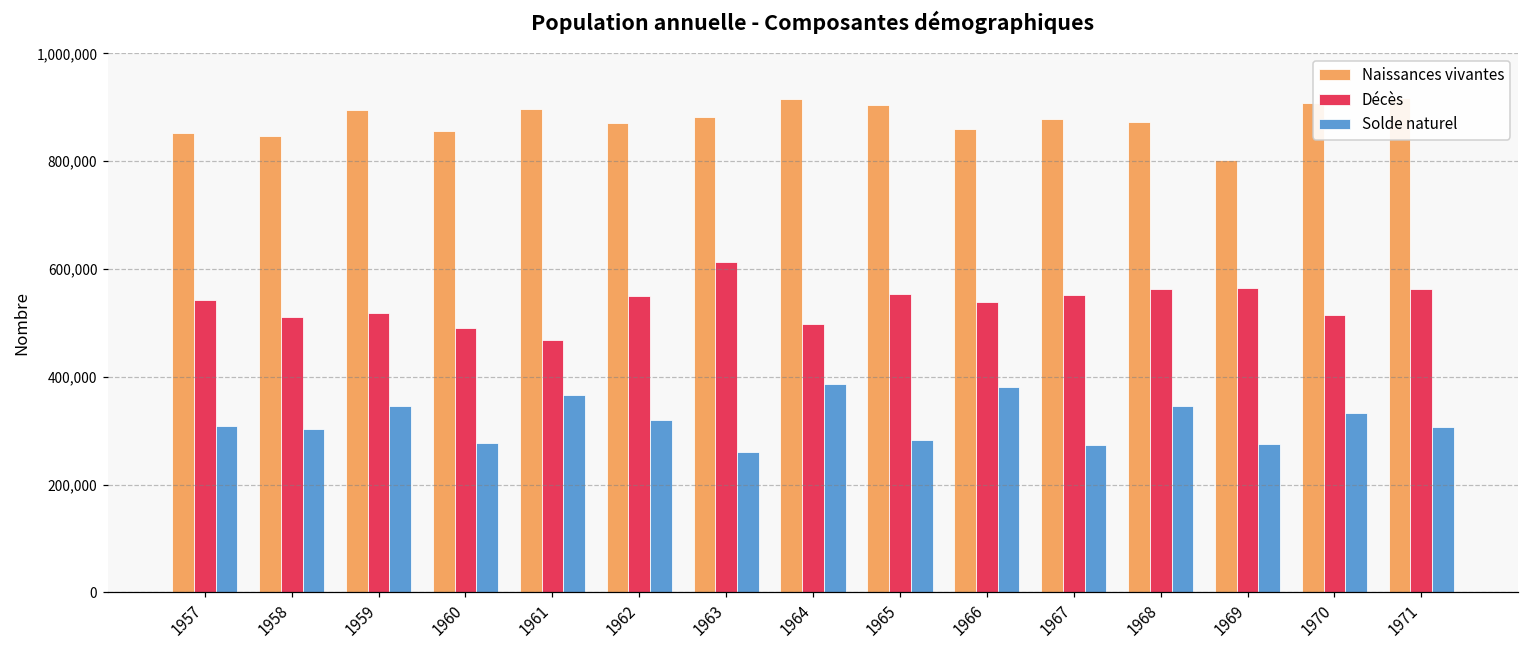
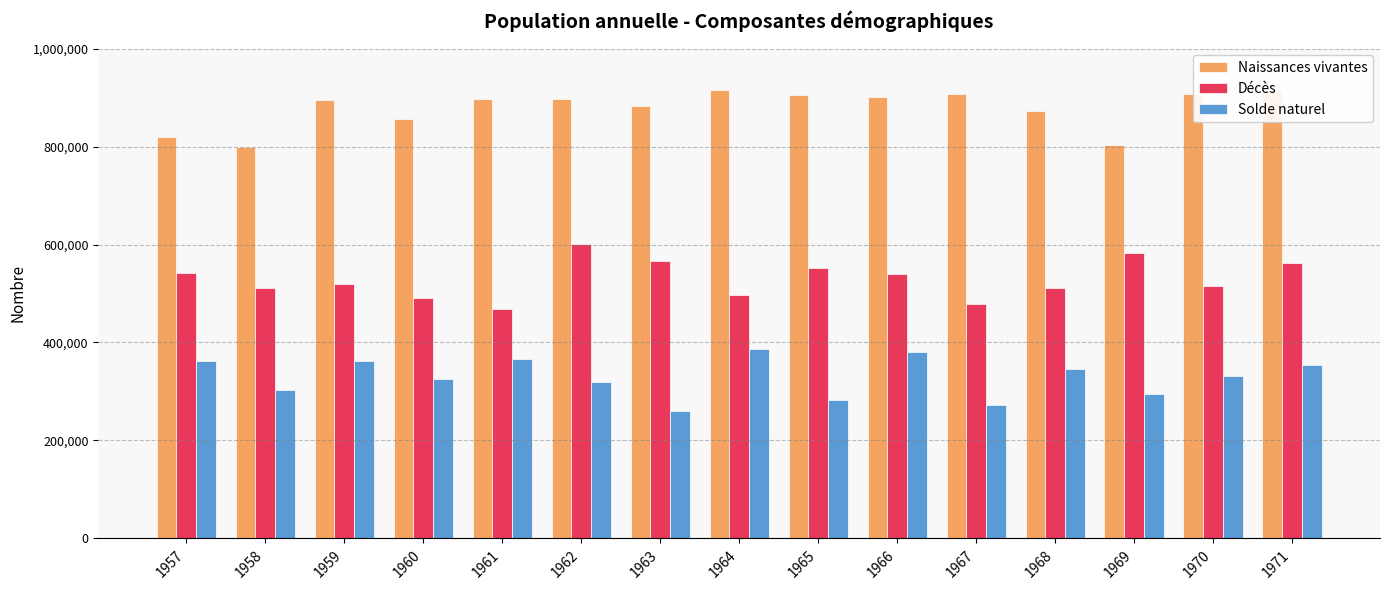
  {
    "Naissances vivantes": {
-     "1957": "850,000",
-     "1958": "850,000",
+     "1957": "820,000",
+     "1958": "800,000",
      "1959": "890,000",
      "1960": "860,000",
      "1961": "900,000",
-     "1962": "870,000",
+     "1962": "900,000",
      "1963": "880,000",
      "1964": "920,000",
      "1965": "900,000",
-     "1966": "860,000",
-     "1967": "880,000",
+     "1966": "900,000",
+     "1967": "910,000",
      "1968": "870,000",
      "1969": "800,000"
    },
    "Décès": {
      "1957": "540,000",
      "1958": "510,000",
      "1959": "520,000",
      "1960": "490,000",
      "1961": "470,000",
-     "1962": "550,000",
-     "1963": "610,000",
+     "1962": "600,000",
+     "1963": "570,000",
      "1964": "500,000",
      "1965": "550,000",
      "1966": "540,000",
-     "1967": "550,000",
-     "1968": "560,000",
-     "1969": "560,000",
+     "1967": "480,000",
+     "1968": "510,000",
+     "1969": "580,000",
      "1970": "510,000",
      "1971": "560,000"
    },
    "Solde naturel": {
-     "1957": "310,000",
+     "1957": "360,000",
      "1958": "300,000",
-     "1959": "350,000",
-     "1960": "280,000",
+     "1959": "360,000",
+     "1960": "330,000",
      "1961": "370,000",
      "1962": "320,000",
      "1963": "260,000",
      "1964": "390,000",
      "1965": "280,000",
      "1966": "380,000",
      "1967": "270,000",
      "1968": "350,000",
-     "1969": "280,000",
+     "1969": "290,000",
      "1970": "330,000",
-     "1971": "310,000"
+     "1971": "350,000"
    }
  }
